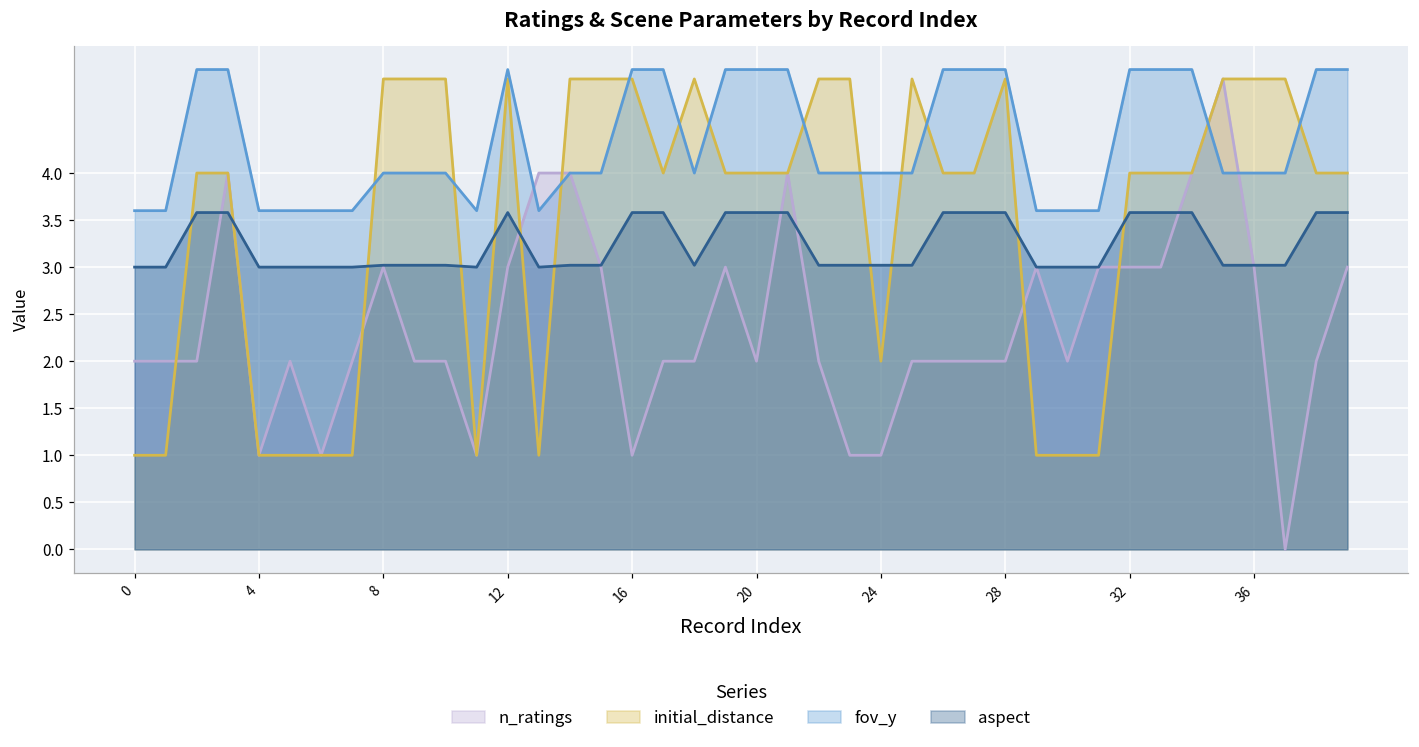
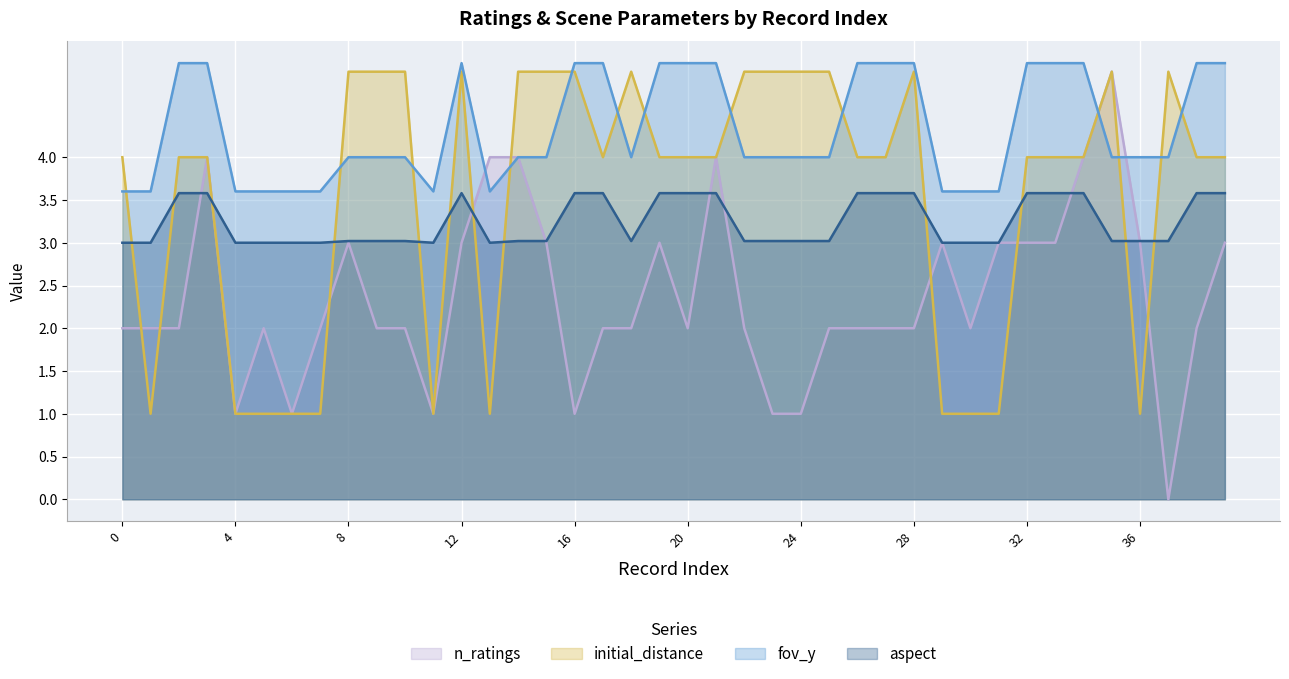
  {
    "initial_distance": {
-     "0": 1,
+     "0": 4,
      "8": 5,
      "12": 5,
      "16": 5,
      "20": 4,
-     "24": 2,
+     "24": 5,
      "28": 5,
      "32": 4,
-     "36": 5
+     "36": 1
    }
  }
